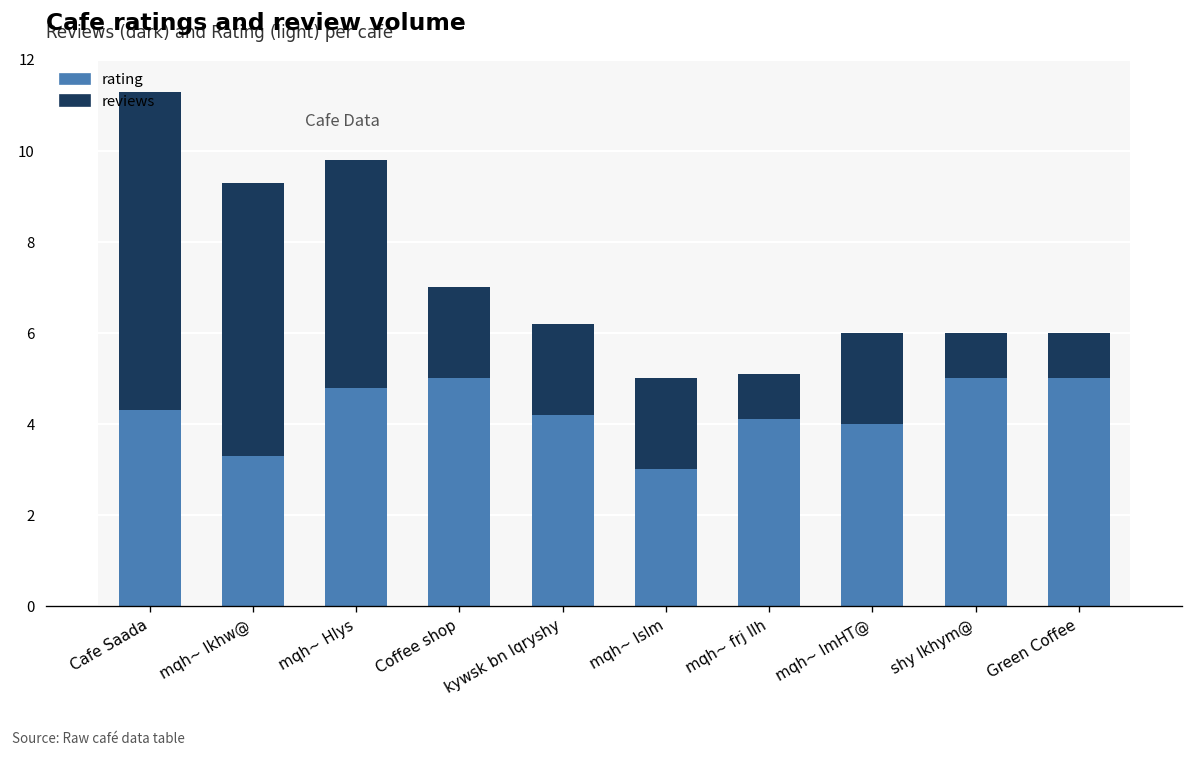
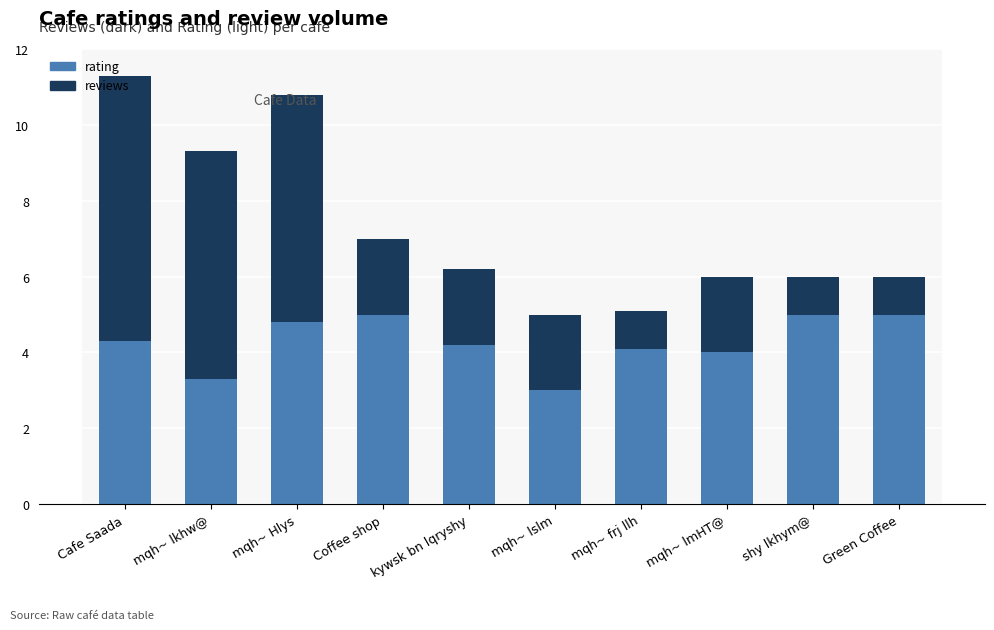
  {
    "rating": {
      "Cafe Saada": 4.3,
      "mqh~ lkhw@": 3.3,
      "mqh~ Hlys": 4.8,
      "Coffee shop": 5,
      "kywsk bn lqryshy": 4.2,
      "mqh~ lslm": 3,
      "mqh~ frj llh": 4.1,
      "mqh~ lmHT@": 4,
      "shy lkhym@": 5,
      "Green Coffee": 5
    },
    "reviews": {
      "Cafe Saada": 7,
      "mqh~ lkhw@": 6,
-     "mqh~ Hlys": 5,
+     "mqh~ Hlys": 6,
      "Coffee shop": 2,
      "kywsk bn lqryshy": 2,
      "mqh~ lslm": 2,
      "mqh~ frj llh": 1,
      "mqh~ lmHT@": 2,
      "shy lkhym@": 1,
      "Green Coffee": 1
    }
  }
